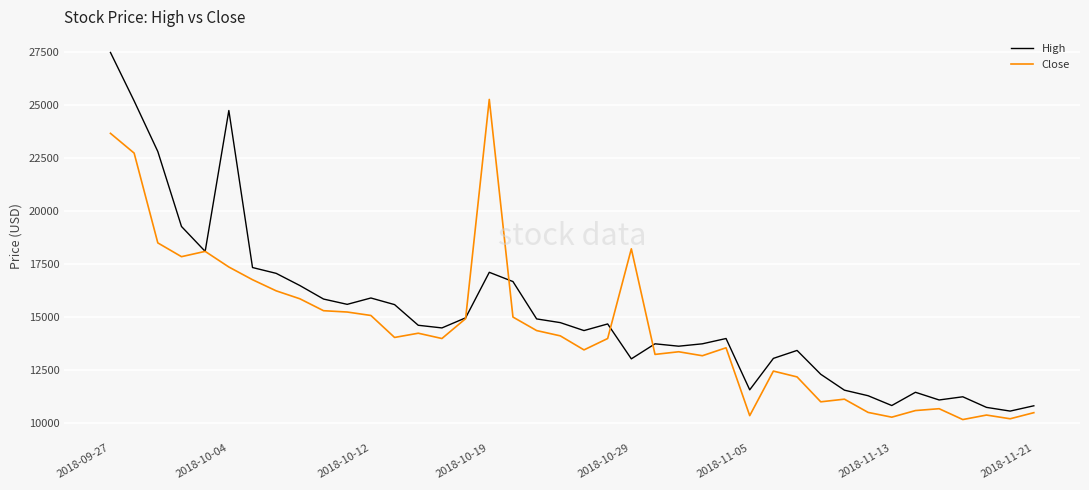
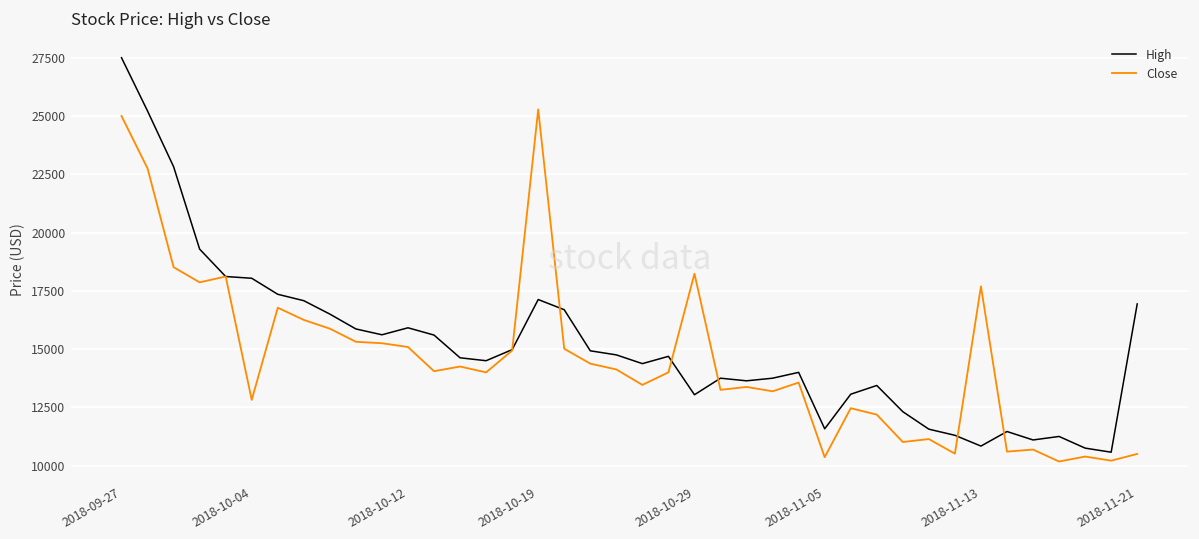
  {
    "High": {
      "2018-09-27": 27500,
-     "2018-10-04": 24800,
+     "2018-10-04": 18000,
      "2018-10-12": 15900,
      "2018-10-19": 17100,
      "2018-10-29": 13000,
      "2018-11-05": 11600,
      "2018-11-13": 10800,
-     "2018-11-21": 10800
+     "2018-11-21": 16900
    },
    "Close": {
-     "2018-09-27": 23700,
-     "2018-10-04": 17400,
+     "2018-09-27": 25000,
+     "2018-10-04": 12800,
      "2018-10-12": 15100,
      "2018-10-19": 25300,
      "2018-10-29": 18200,
      "2018-11-05": 10400,
-     "2018-11-13": 10300,
+     "2018-11-13": 17700,
      "2018-11-21": 10500
    }
  }
